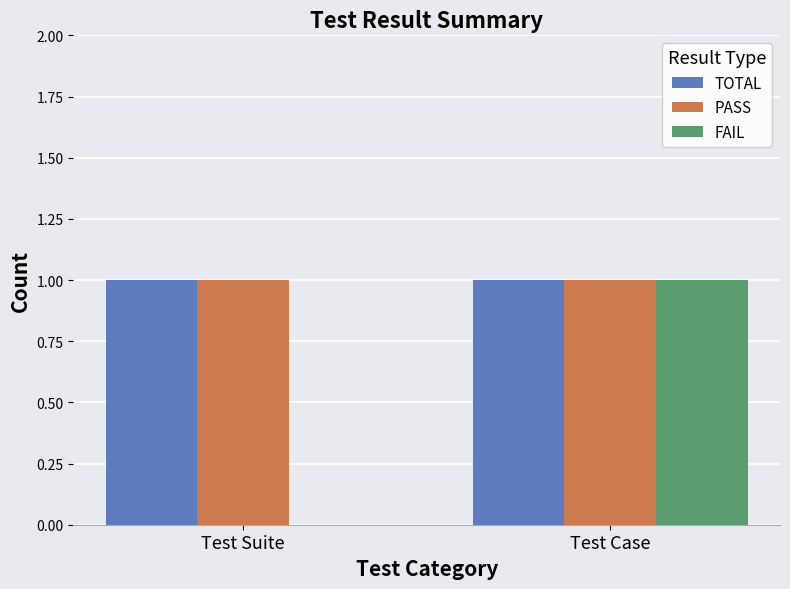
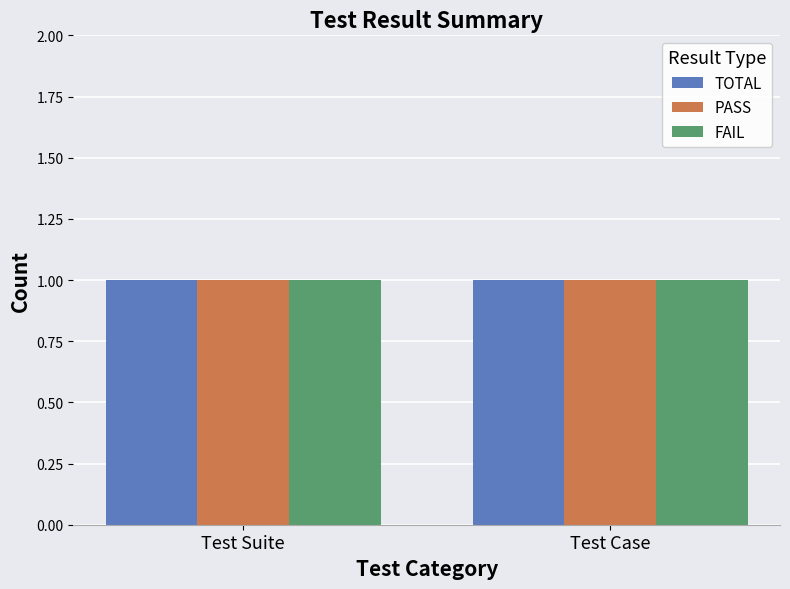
  {
    "TOTAL": {
      "Test Suite": 1,
      "Test Case": 1
    },
    "PASS": {
      "Test Suite": 1,
      "Test Case": 1
    },
    "FAIL": {
-     "Test Suite": 0,
+     "Test Suite": 1,
      "Test Case": 1
    }
  }
